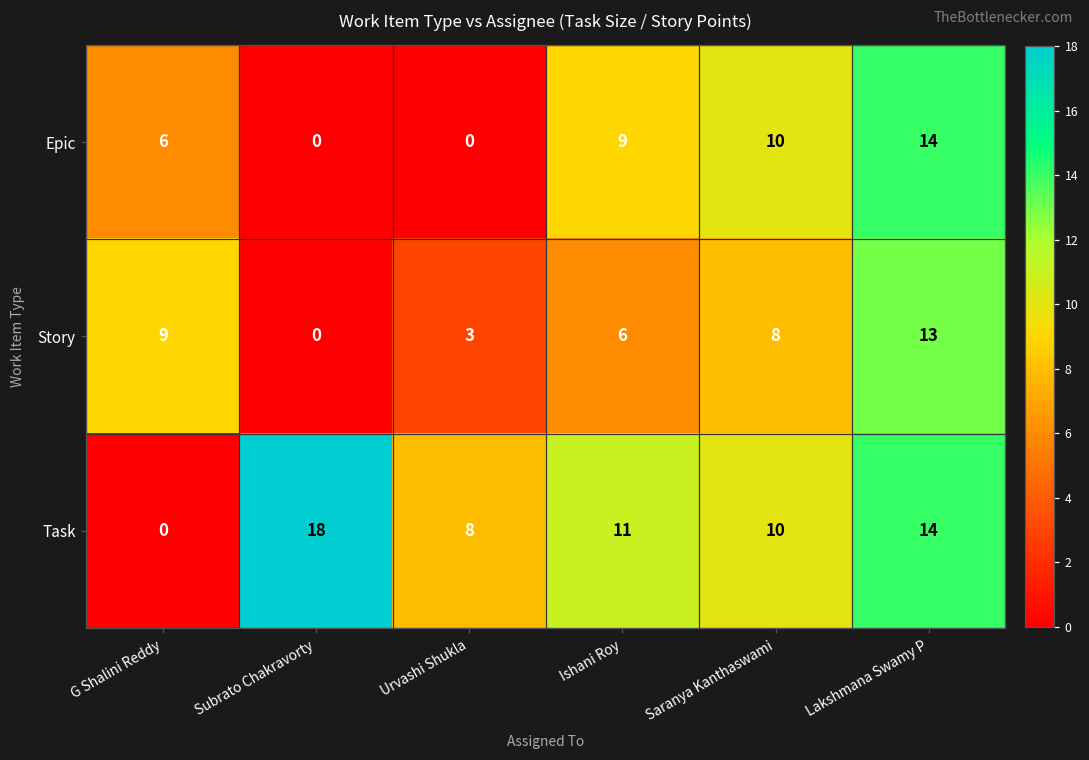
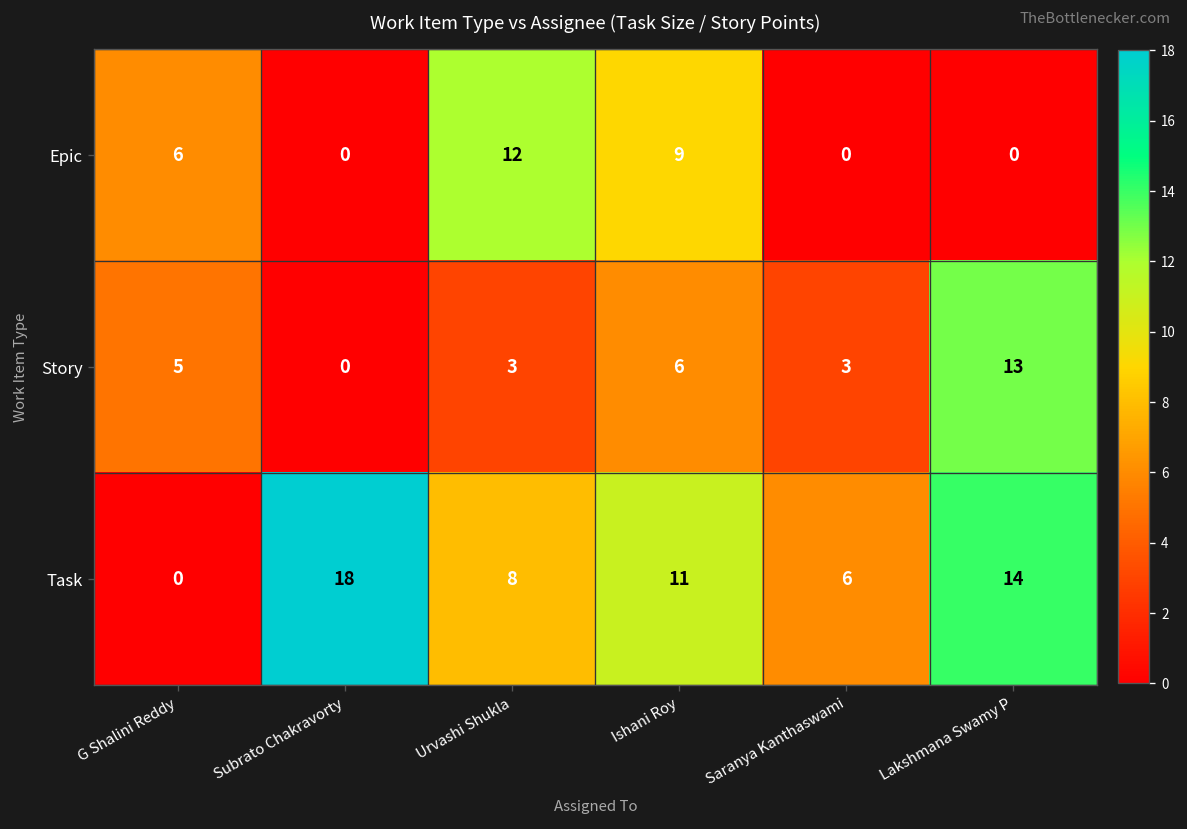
  {
    "Epic": {
      "G Shalini Reddy": 6,
      "Subrato Chakravorty": 0,
-     "Urvashi Shukla": 0,
+     "Urvashi Shukla": 12,
      "Ishani Roy": 9,
-     "Saranya Kanthaswami": 10,
-     "Lakshmana Swamy P": 14
+     "Saranya Kanthaswami": 0,
+     "Lakshmana Swamy P": 0
    },
    "Story": {
-     "G Shalini Reddy": 9,
+     "G Shalini Reddy": 5,
      "Subrato Chakravorty": 0,
      "Urvashi Shukla": 3,
      "Ishani Roy": 6,
-     "Saranya Kanthaswami": 8,
+     "Saranya Kanthaswami": 3,
      "Lakshmana Swamy P": 13
    },
    "Task": {
      "G Shalini Reddy": 0,
      "Subrato Chakravorty": 18,
      "Urvashi Shukla": 8,
      "Ishani Roy": 11,
-     "Saranya Kanthaswami": 10,
+     "Saranya Kanthaswami": 6,
      "Lakshmana Swamy P": 14
    }
  }
